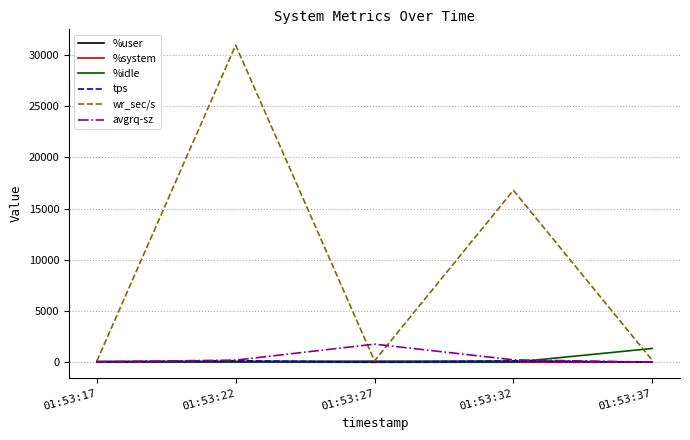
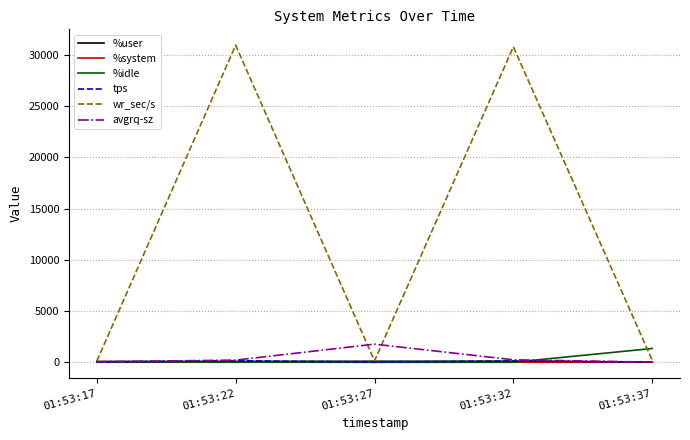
  {
    "%idle": {
      "01:53:37": 1300
    },
    "wr_sec/s": {
      "01:53:22": 30900,
-     "01:53:32": 16800
+     "01:53:32": 30800
    },
    "avgrq-sz": {
      "01:53:27": 1800
    }
  }
